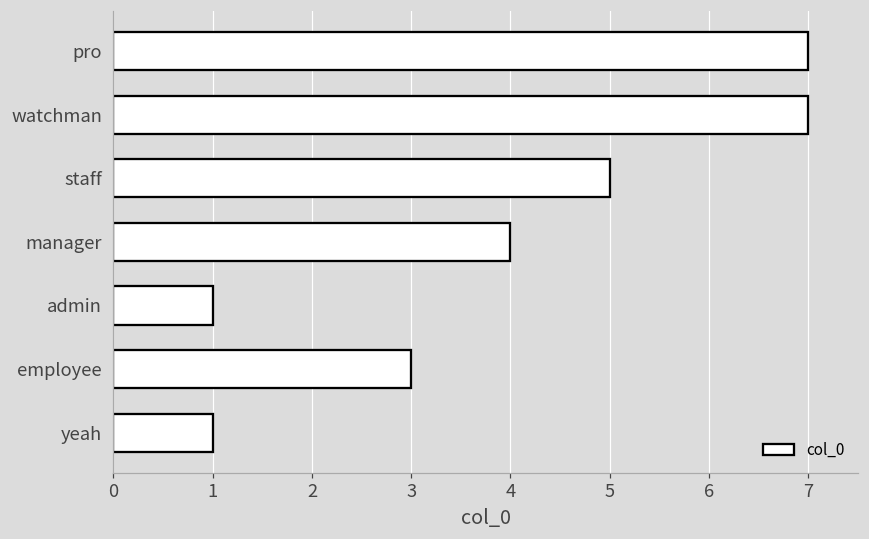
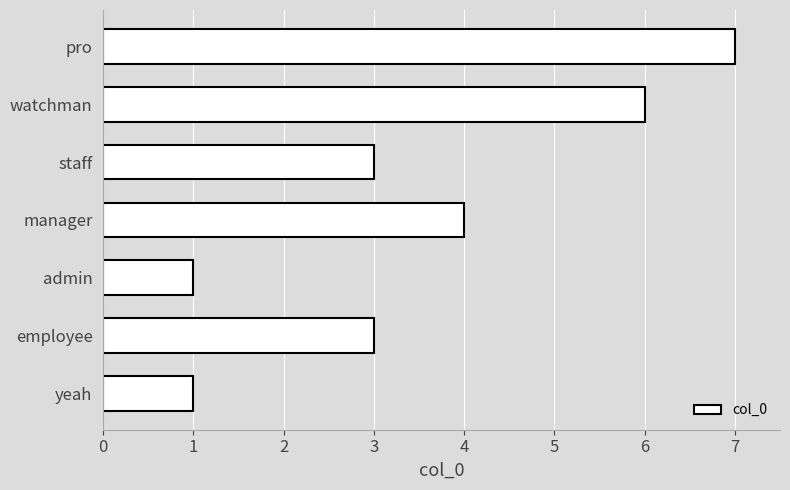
  {
    "pro": 7,
-   "watchman": 7,
-   "staff": 5,
+   "watchman": 6,
+   "staff": 3,
    "manager": 4,
    "admin": 1,
    "employee": 3,
    "yeah": 1
  }
